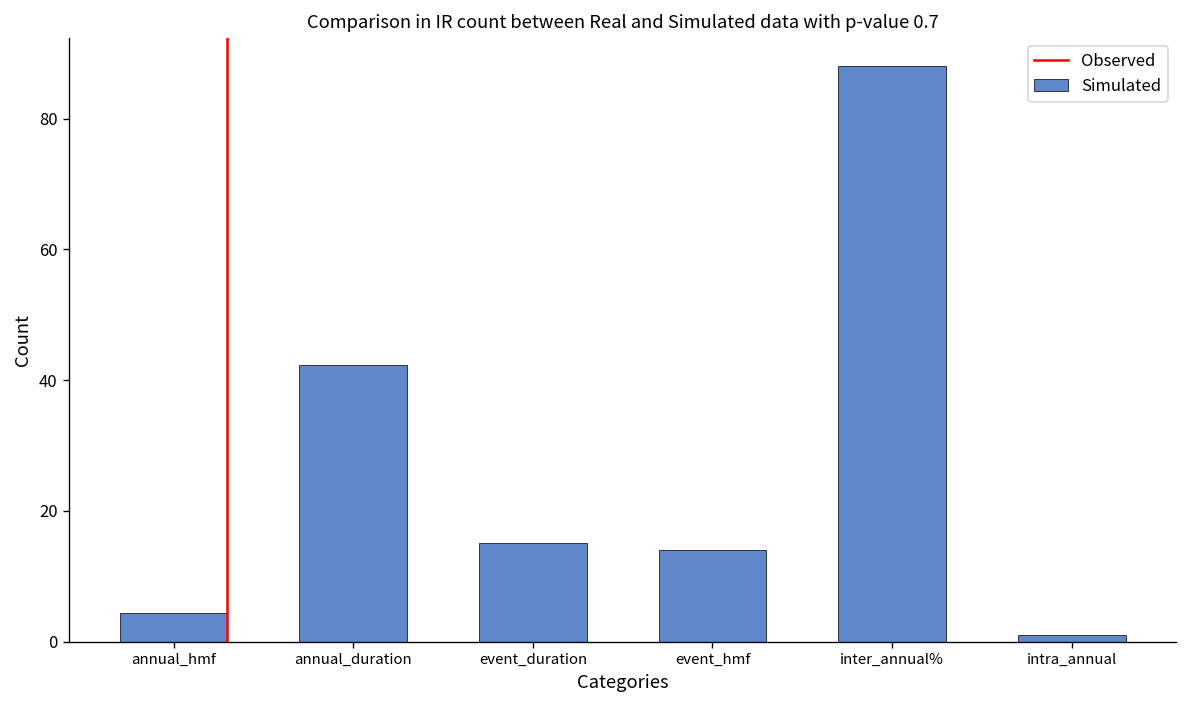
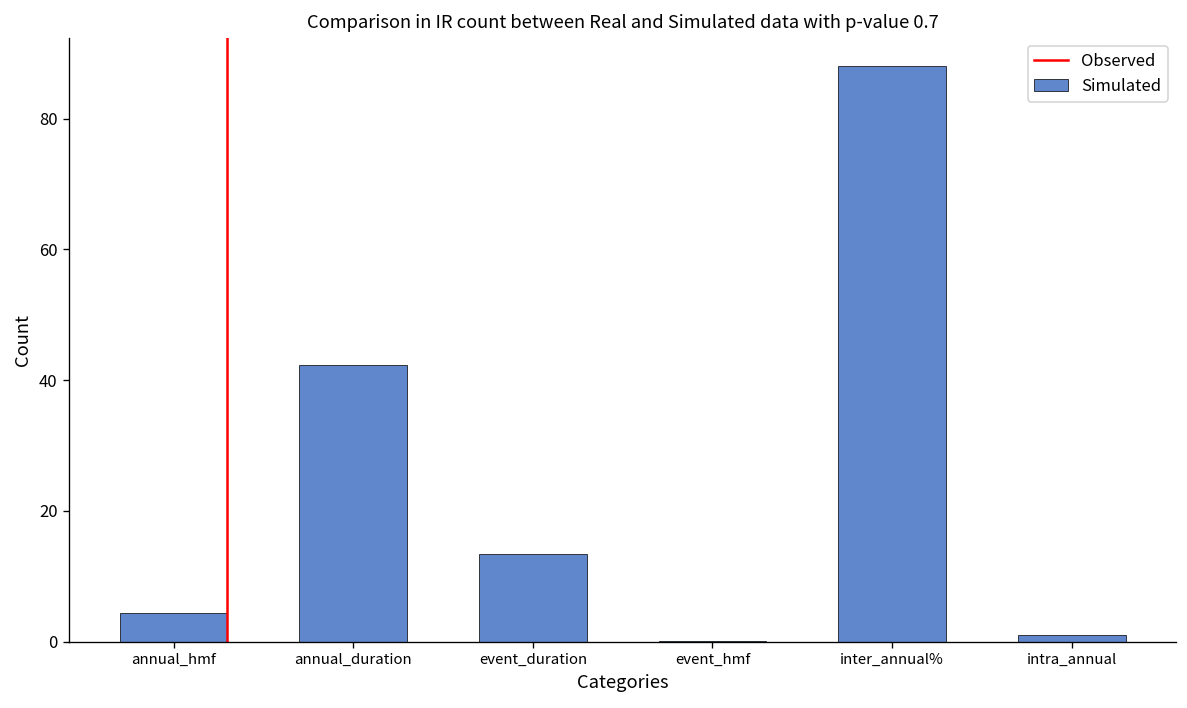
  {
    "annual_hmf": 4,
    "annual_duration": 42,
-   "event_duration": 15,
-   "event_hmf": 14,
+   "event_duration": 13,
+   "event_hmf": 0,
    "inter_annual%": 88,
    "intra_annual": 1
  }
